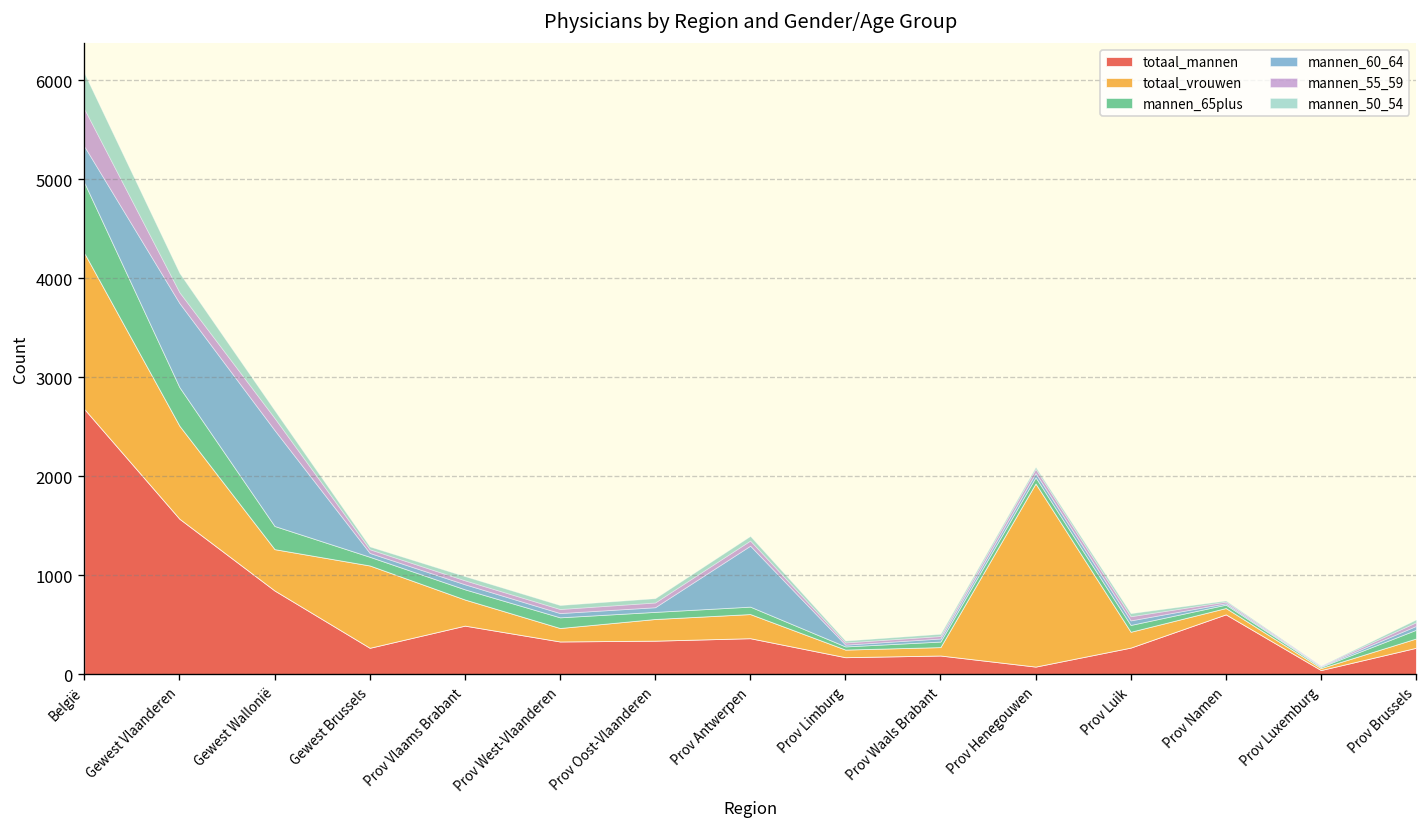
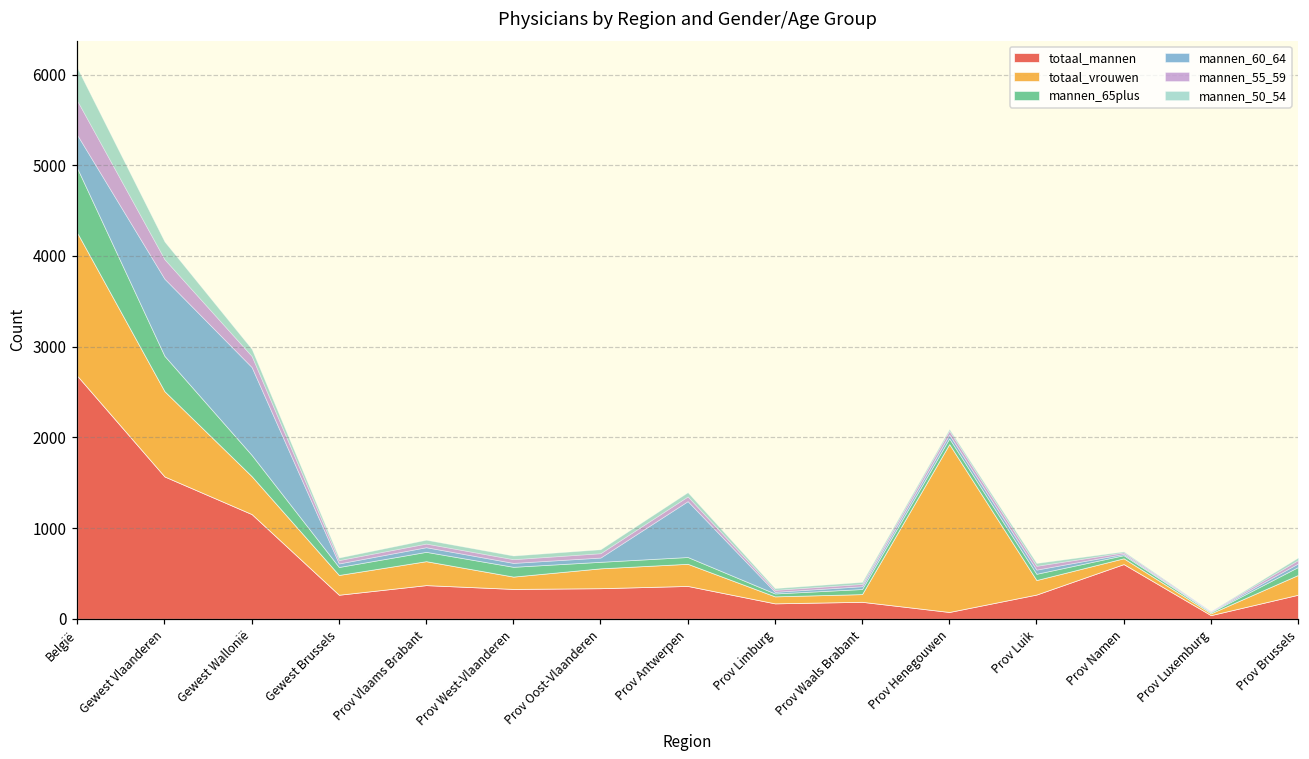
  {
    "totaal_mannen": {
      "België": 2700,
      "Gewest Vlaanderen": 1600,
-     "Gewest Wallonië": 800,
+     "Gewest Wallonië": 1200,
      "Gewest Brussels": 300,
-     "Prov Vlaams Brabant": 500,
+     "Prov Vlaams Brabant": 400,
      "Prov West-Vlaanderen": 300,
      "Prov Oost-Vlaanderen": 300,
      "Prov Antwerpen": 400,
      "Prov Limburg": 200,
      "Prov Waals Brabant": 200,
      "Prov Henegouwen": 100,
      "Prov Luik": 300,
      "Prov Namen": 600,
      "Prov Brussels": 300
    },
    "totaal_vrouwen": {
      "België": 1600,
      "Gewest Vlaanderen": 900,
      "Gewest Wallonië": 400,
-     "Gewest Brussels": 800,
+     "Gewest Brussels": 200,
      "Prov Vlaams Brabant": 300,
      "Prov West-Vlaanderen": 100,
      "Prov Oost-Vlaanderen": 200,
      "Prov Antwerpen": 200,
      "Prov Limburg": 100,
      "Prov Waals Brabant": 100,
      "Prov Henegouwen": 1900,
      "Prov Luik": 200,
      "Prov Namen": 100,
-     "Prov Brussels": 100
+     "Prov Brussels": 200
    },
    "mannen_60_64": {
      "België": 400,
      "Gewest Vlaanderen": 900,
      "Gewest Wallonië": 1000,
      "Gewest Brussels": 0,
      "Prov Vlaams Brabant": 100,
      "Prov West-Vlaanderen": 0,
      "Prov Oost-Vlaanderen": 0,
      "Prov Antwerpen": 600,
      "Prov Henegouwen": 0,
      "Prov Luik": 0,
      "Prov Brussels": 0
    },
    "mannen_55_59": {
      "België": 400,
-     "Gewest Vlaanderen": 100,
+     "Gewest Vlaanderen": 200,
      "Gewest Wallonië": 100,
      "Prov Vlaams Brabant": 0,
      "Prov West-Vlaanderen": 0,
      "Prov Oost-Vlaanderen": 0,
      "Prov Antwerpen": 100,
      "Prov Luik": 0
    }
  }
